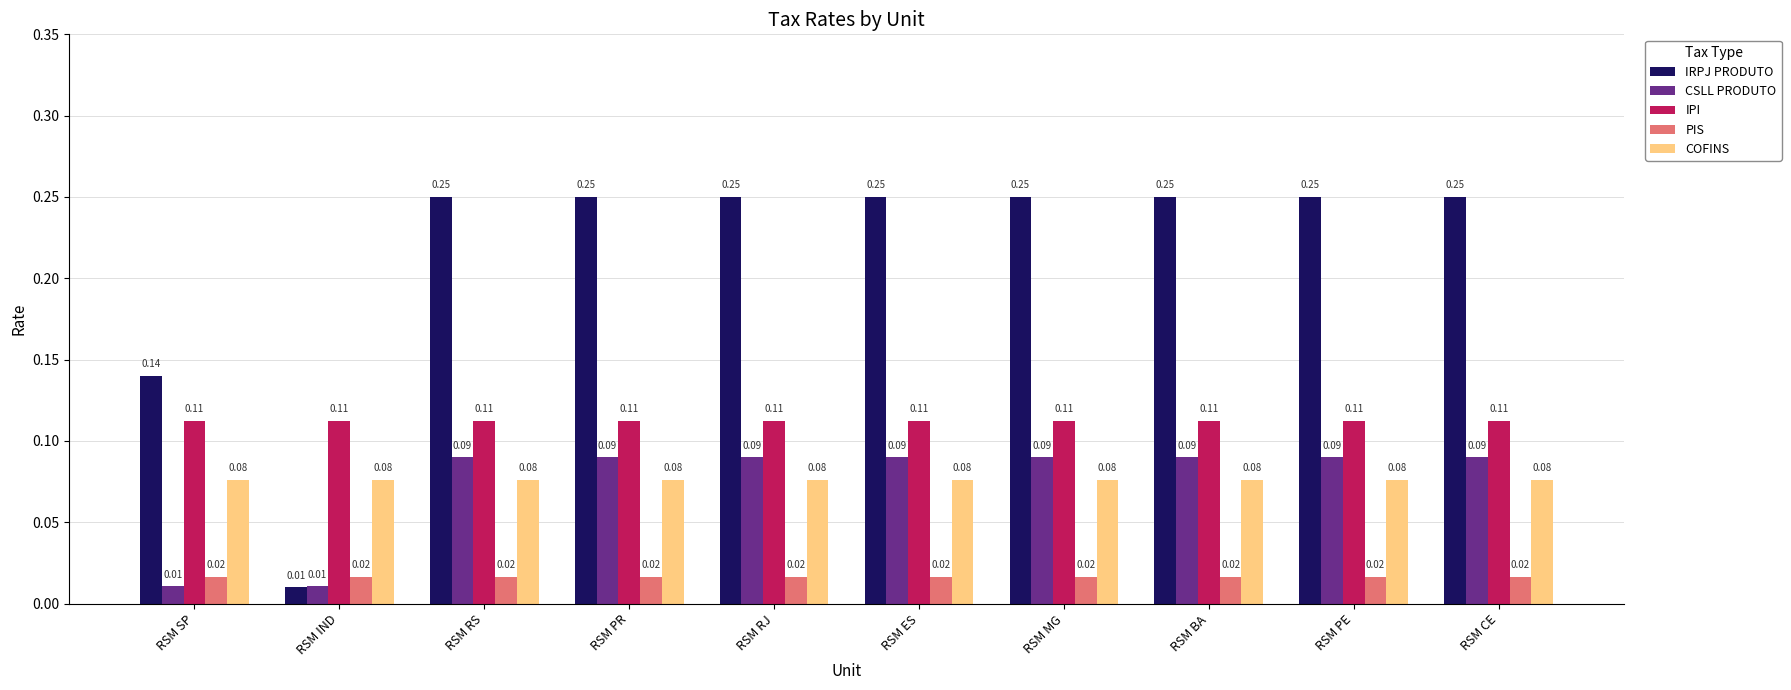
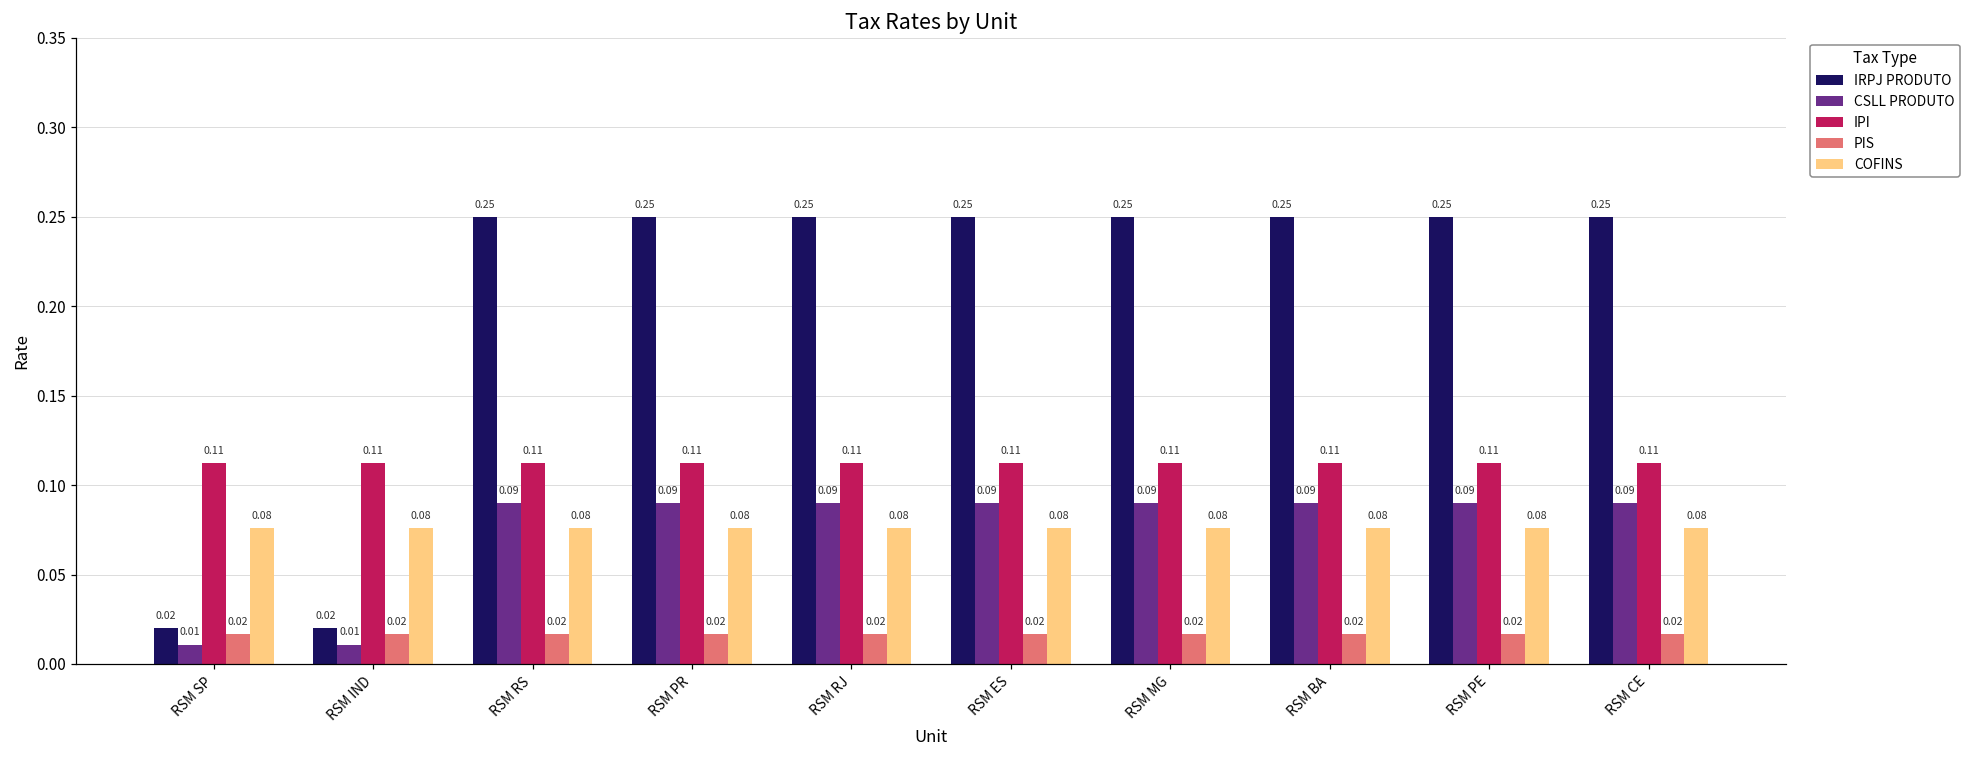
  {
    "IRPJ PRODUTO": {
-     "RSM SP": 0.14,
-     "RSM IND": 0.01,
+     "RSM SP": 0.02,
+     "RSM IND": 0.02,
      "RSM RS": 0.25,
      "RSM PR": 0.25,
      "RSM RJ": 0.25,
      "RSM ES": 0.25,
      "RSM MG": 0.25,
      "RSM BA": 0.25,
      "RSM PE": 0.25,
      "RSM CE": 0.25
    },
    "CSLL PRODUTO": {
      "RSM SP": 0.01,
      "RSM IND": 0.01,
      "RSM RS": 0.09,
      "RSM PR": 0.09,
      "RSM RJ": 0.09,
      "RSM ES": 0.09,
      "RSM MG": 0.09,
      "RSM BA": 0.09,
      "RSM PE": 0.09,
      "RSM CE": 0.09
    },
    "IPI": {
      "RSM SP": 0.11,
      "RSM IND": 0.11,
      "RSM RS": 0.11,
      "RSM PR": 0.11,
      "RSM RJ": 0.11,
      "RSM ES": 0.11,
      "RSM MG": 0.11,
      "RSM BA": 0.11,
      "RSM PE": 0.11,
      "RSM CE": 0.11
    },
    "PIS": {
      "RSM SP": 0.02,
      "RSM IND": 0.02,
      "RSM RS": 0.02,
      "RSM PR": 0.02,
      "RSM RJ": 0.02,
      "RSM ES": 0.02,
      "RSM MG": 0.02,
      "RSM BA": 0.02,
      "RSM PE": 0.02,
      "RSM CE": 0.02
    },
    "COFINS": {
      "RSM SP": 0.08,
      "RSM IND": 0.08,
      "RSM RS": 0.08,
      "RSM PR": 0.08,
      "RSM RJ": 0.08,
      "RSM ES": 0.08,
      "RSM MG": 0.08,
      "RSM BA": 0.08,
      "RSM PE": 0.08,
      "RSM CE": 0.08
    }
  }
